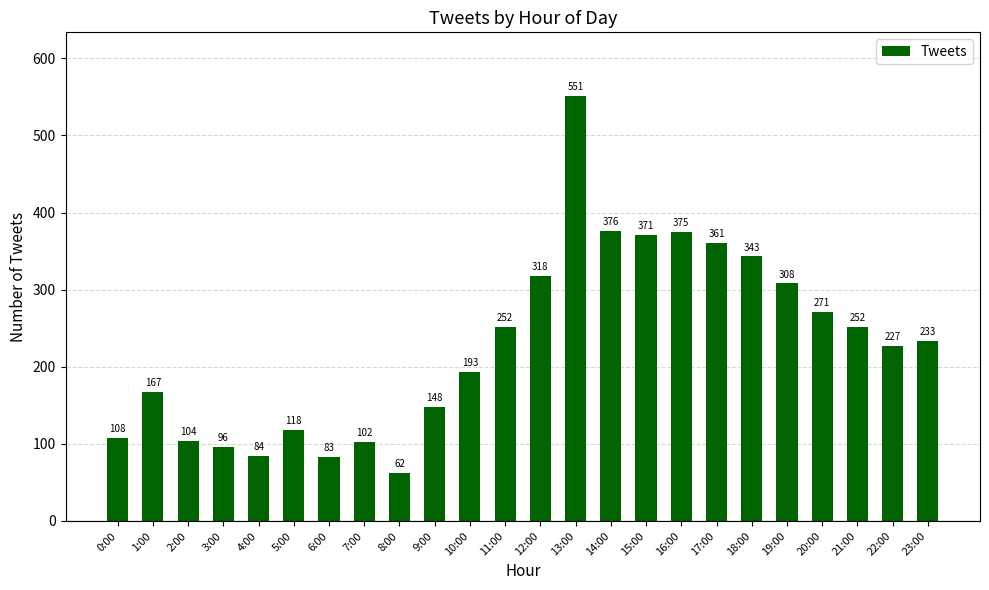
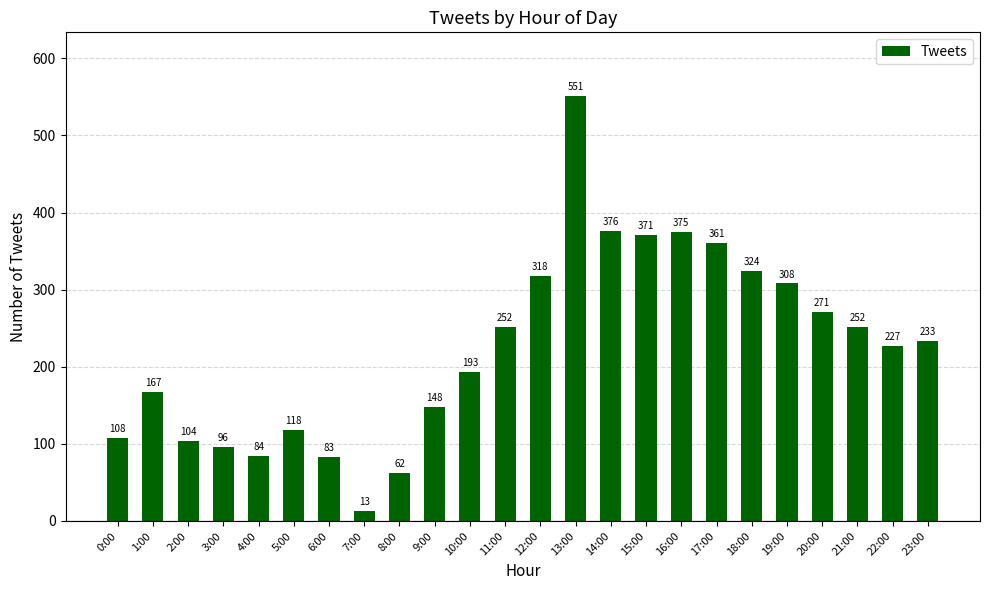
  {
    "0:00": 108,
    "1:00": 167,
    "2:00": 104,
    "3:00": 96,
    "4:00": 84,
    "5:00": 118,
    "6:00": 83,
-   "7:00": 102,
+   "7:00": 13,
    "8:00": 62,
    "9:00": 148,
    "10:00": 193,
    "11:00": 252,
    "12:00": 318,
    "13:00": 551,
    "14:00": 376,
    "15:00": 371,
    "16:00": 375,
    "17:00": 361,
-   "18:00": 343,
+   "18:00": 324,
    "19:00": 308,
    "20:00": 271,
    "21:00": 252,
    "22:00": 227,
    "23:00": 233
  }
